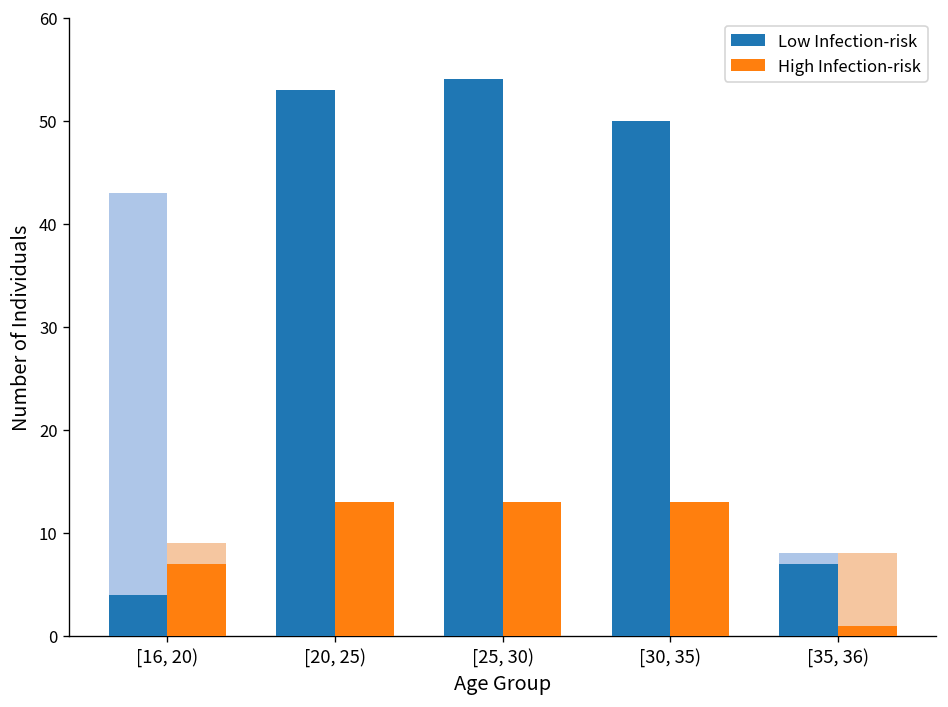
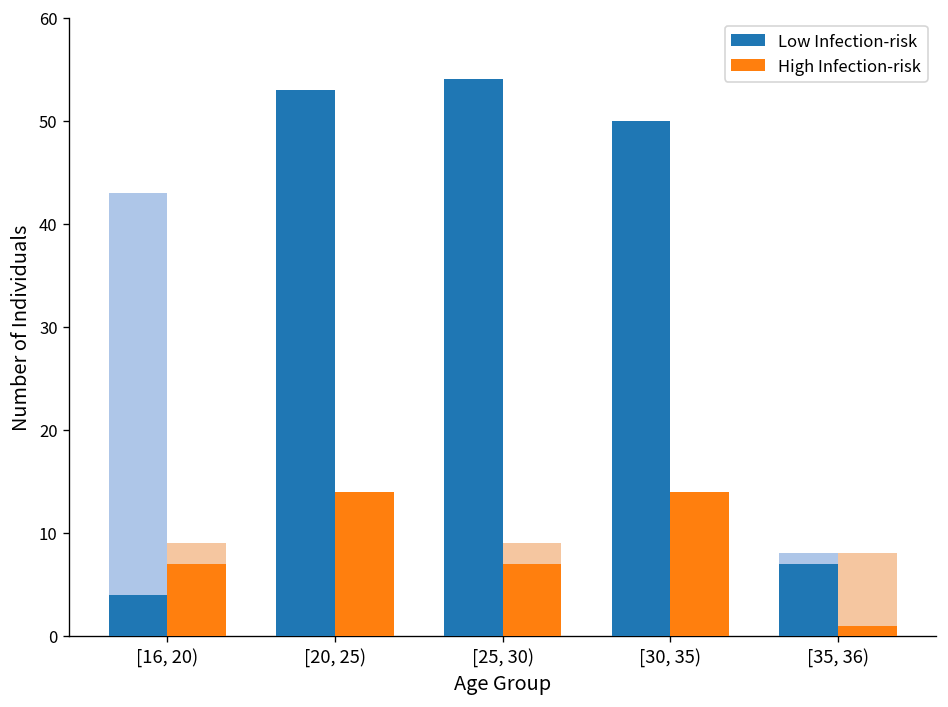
  {
    "Low Infection-risk": {
      "[20, 25)": 53,
      "[25, 30)": 54,
      "[30, 35)": 50
    },
    "High Infection-risk": {
-     "[20, 25)": 13,
-     "[25, 30)": 13,
-     "[30, 35)": 13
+     "[20, 25)": 14,
+     "[25, 30)": 7,
+     "[30, 35)": 14
    }
  }
